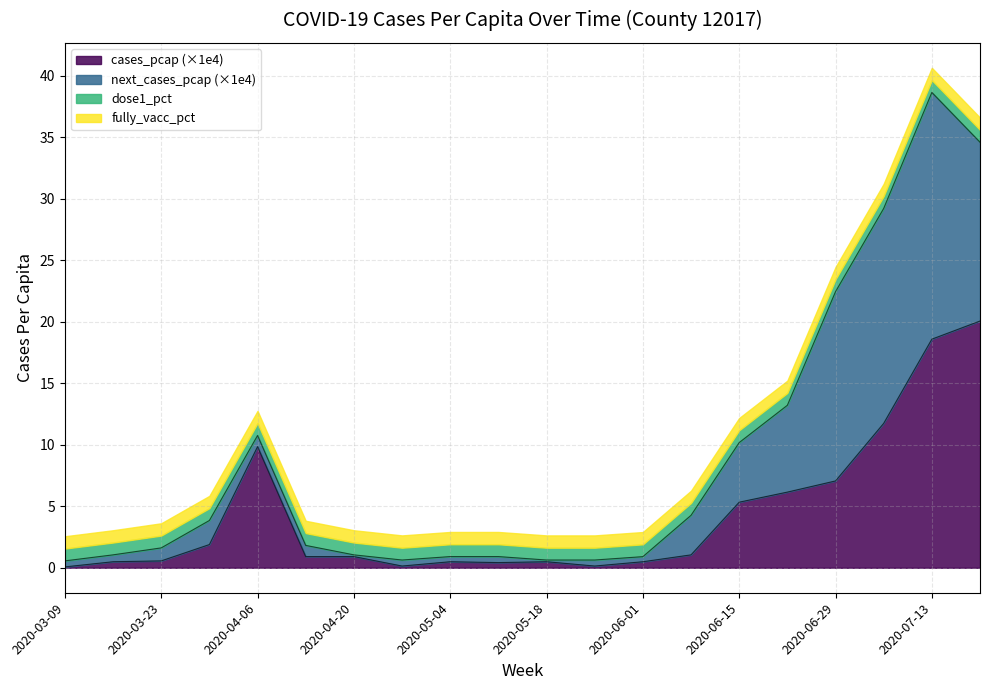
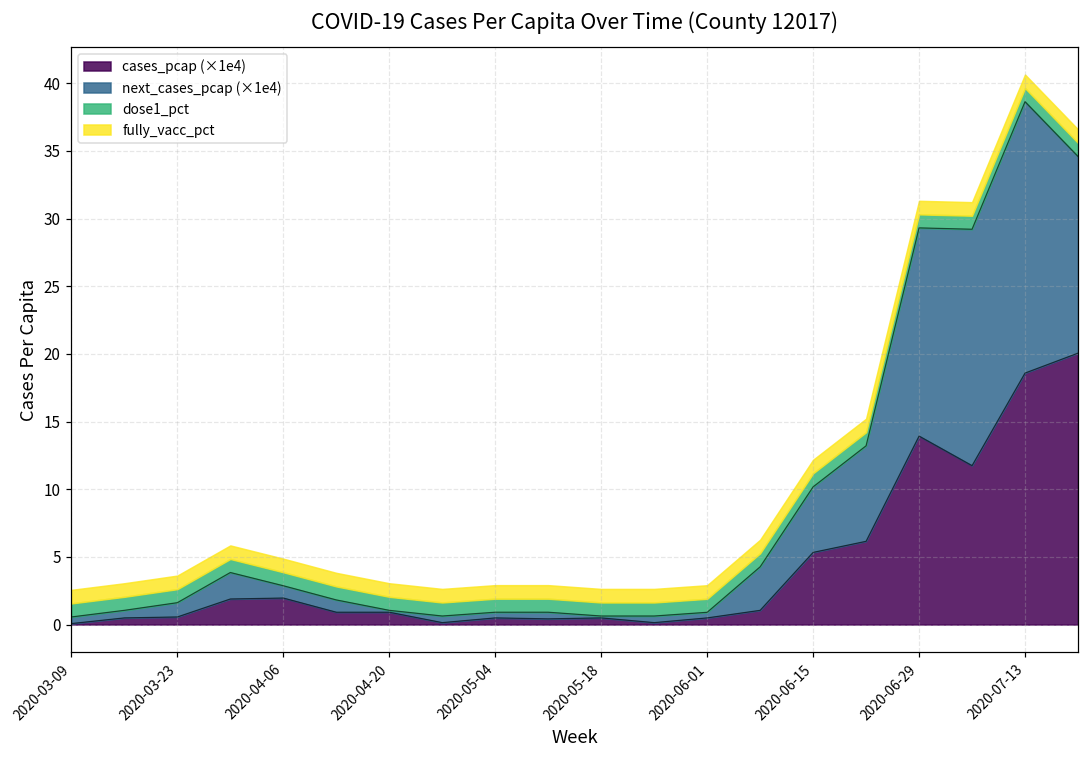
  {
    "cases_pcap (×1e4)": {
      "2020-03-09": 0.1,
      "2020-03-23": 0.6,
-     "2020-04-06": 9.8,
+     "2020-04-06": 2.0,
      "2020-05-04": 0.5,
      "2020-06-01": 0.5,
      "2020-06-15": 5.3,
-     "2020-06-29": 7.1,
+     "2020-06-29": 13.9,
      "2020-07-13": 18.6
    },
    "next_cases_pcap (×1e4)": {
      "2020-03-09": 0.5,
      "2020-03-23": 1.1,
      "2020-04-06": 0.9,
      "2020-05-04": 0.4,
      "2020-06-01": 0.4,
      "2020-06-15": 4.8,
      "2020-06-29": 15.4,
      "2020-07-13": 20.1
    },
    "dose1_pct": {
      "2020-03-09": 1.0,
      "2020-03-23": 1.0,
      "2020-04-06": 1.0,
      "2020-04-20": 1.0,
      "2020-05-04": 1.0,
      "2020-05-18": 1.0,
      "2020-06-01": 1.0,
      "2020-06-15": 1.0,
      "2020-06-29": 1.0,
      "2020-07-13": 1.0
    },
    "fully_vacc_pct": {
      "2020-03-09": 1.0,
      "2020-03-23": 1.0,
      "2020-04-06": 1.0,
      "2020-04-20": 1.0,
      "2020-05-04": 1.0,
      "2020-05-18": 1.0,
      "2020-06-01": 1.0,
      "2020-06-15": 1.0,
      "2020-06-29": 1.0,
      "2020-07-13": 1.0
    }
  }
